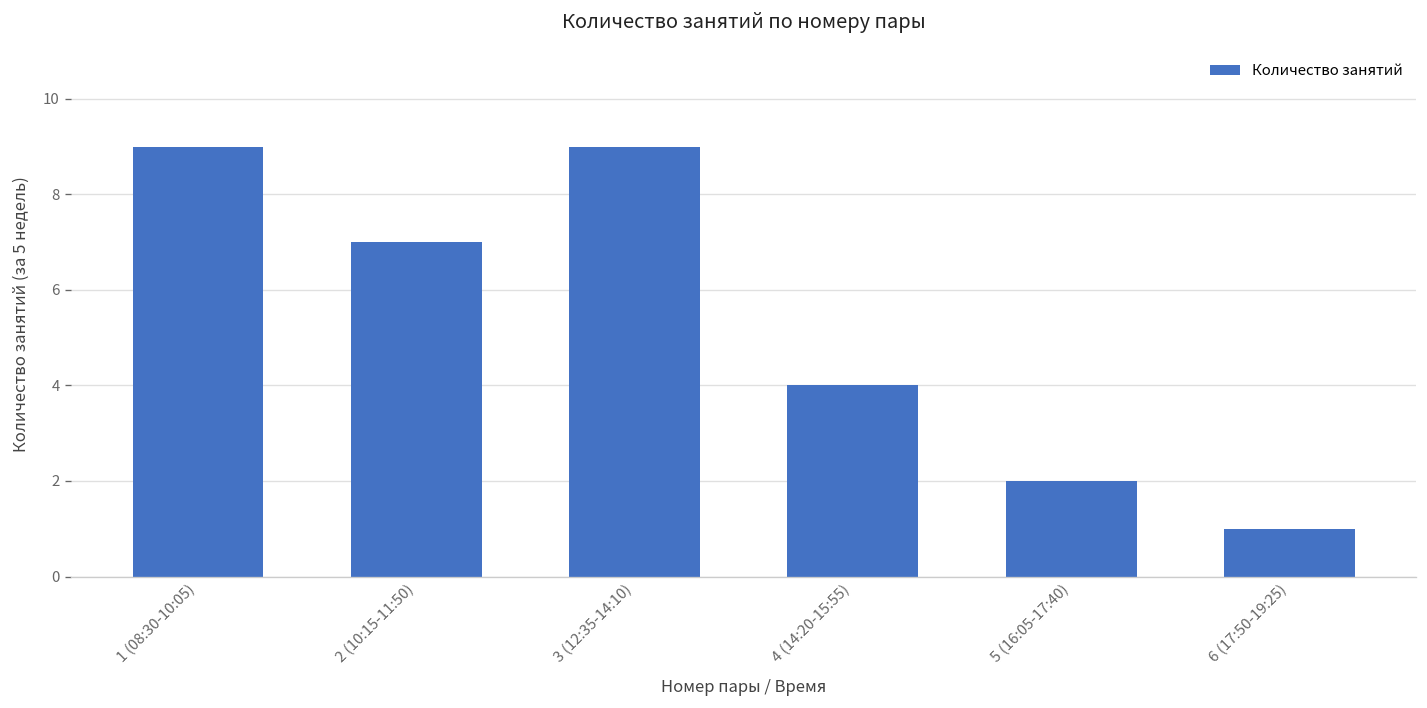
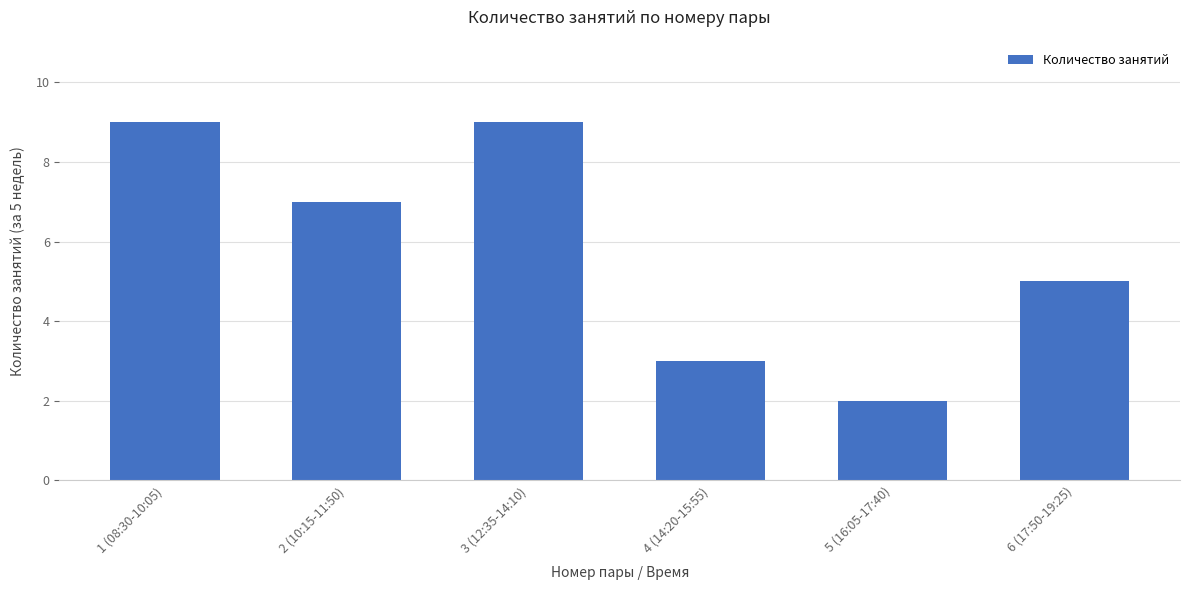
  {
    "1 (08:30-10:05)": 9,
    "2 (10:15-11:50)": 7,
    "3 (12:35-14:10)": 9,
-   "4 (14:20-15:55)": 4,
+   "4 (14:20-15:55)": 3,
    "5 (16:05-17:40)": 2,
-   "6 (17:50-19:25)": 1
+   "6 (17:50-19:25)": 5
  }
